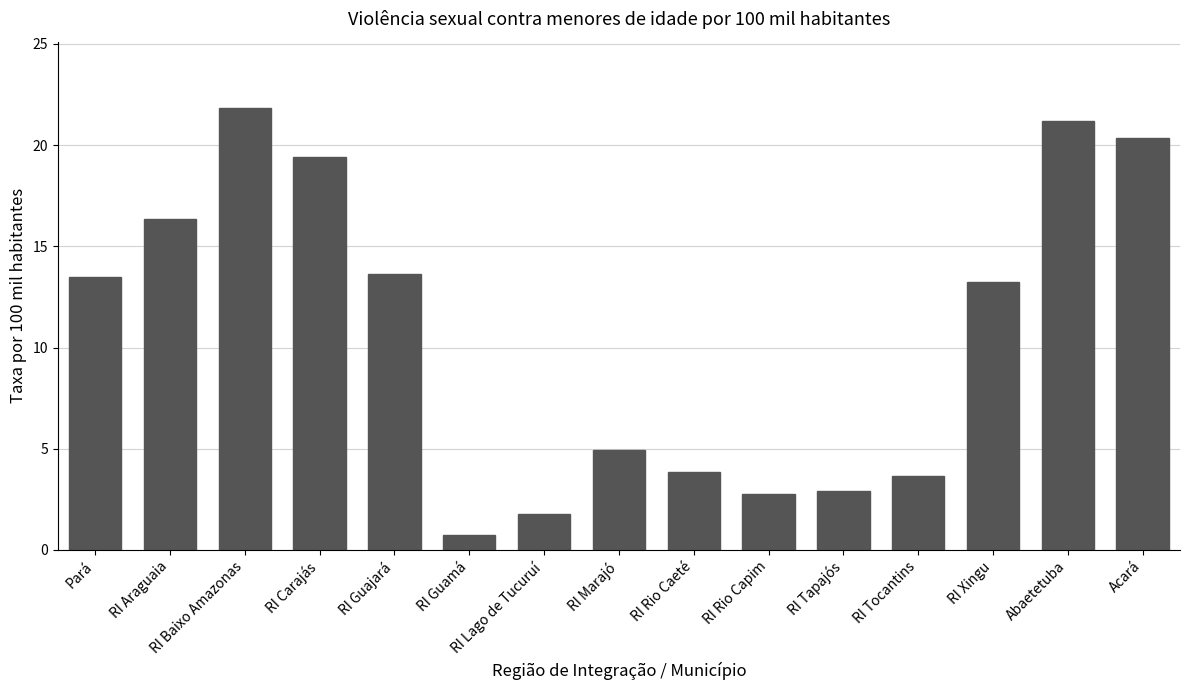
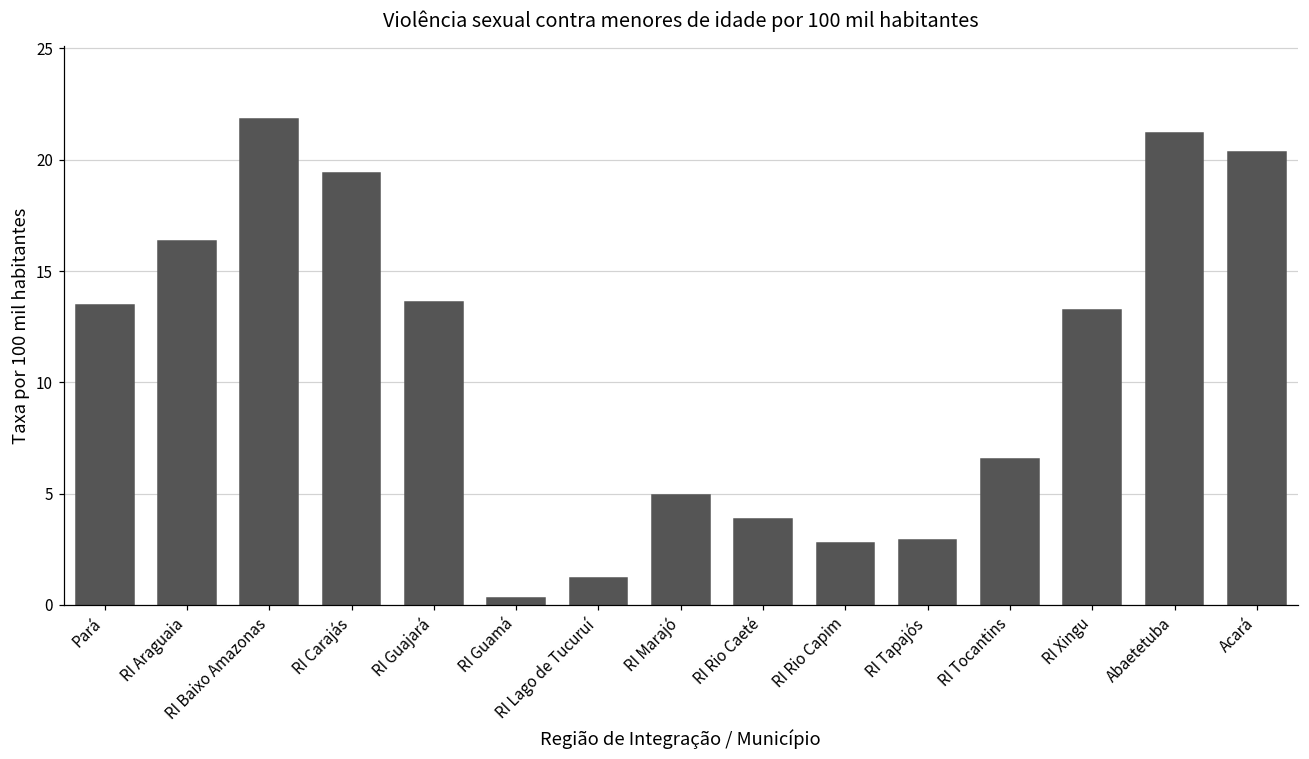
  {
    "Pará": 13.5,
    "RI Araguaia": 16.3,
    "RI Baixo Amazonas": 21.8,
    "RI Carajás": 19.4,
    "RI Guajará": 13.6,
-   "RI Guamá": 0.7,
-   "RI Lago de Tucuruí": 1.8,
+   "RI Guamá": 0.3,
+   "RI Lago de Tucuruí": 1.2,
    "RI Marajó": 4.9,
    "RI Rio Caeté": 3.9,
    "RI Rio Capim": 2.8,
    "RI Tapajós": 2.9,
-   "RI Tocantins": 3.7,
+   "RI Tocantins": 6.6,
    "RI Xingu": 13.2,
    "Abaetetuba": 21.2,
    "Acará": 20.4
  }
